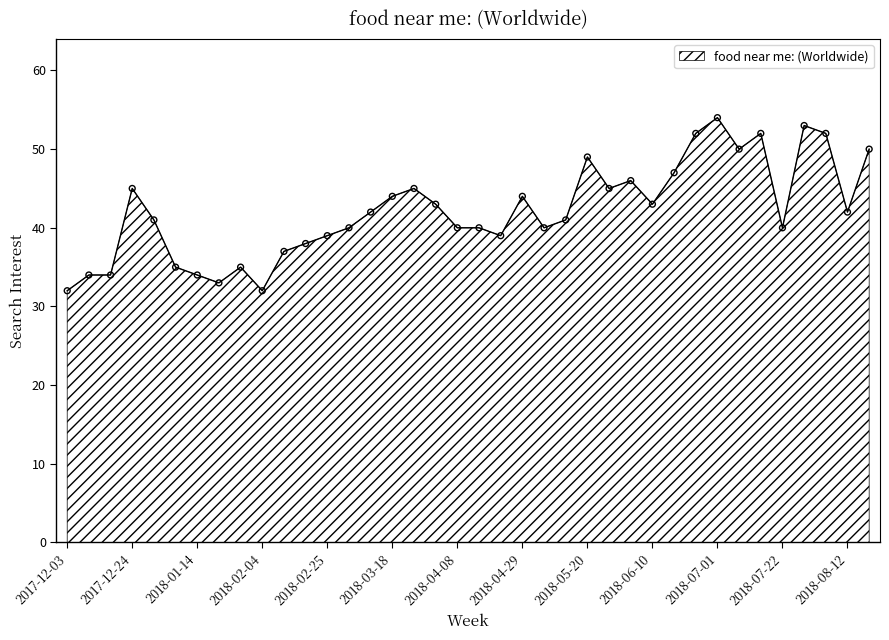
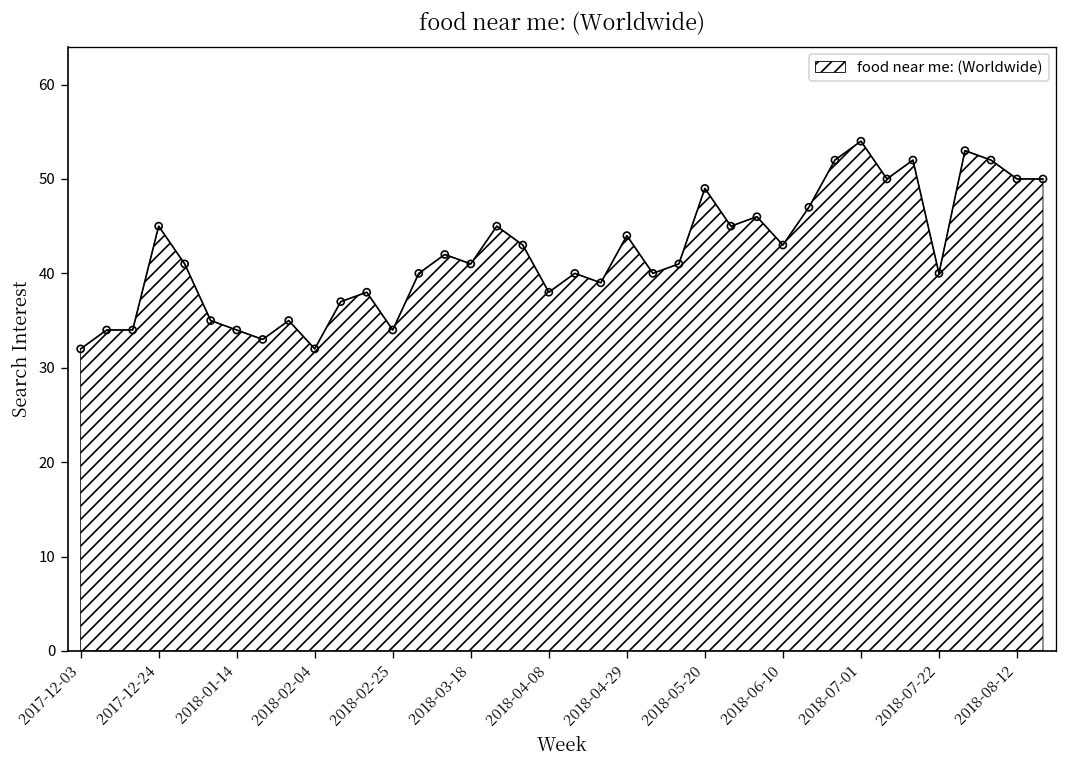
  {
    "2017-12-03": 32,
    "2017-12-24": 45,
    "2018-01-14": 34,
    "2018-02-04": 32,
-   "2018-02-25": 39,
-   "2018-03-18": 44,
-   "2018-04-08": 40,
+   "2018-02-25": 34,
+   "2018-03-18": 41,
+   "2018-04-08": 38,
    "2018-04-29": 44,
    "2018-05-20": 49,
    "2018-06-10": 43,
    "2018-07-01": 54,
    "2018-07-22": 40,
-   "2018-08-12": 42
+   "2018-08-12": 50
  }
